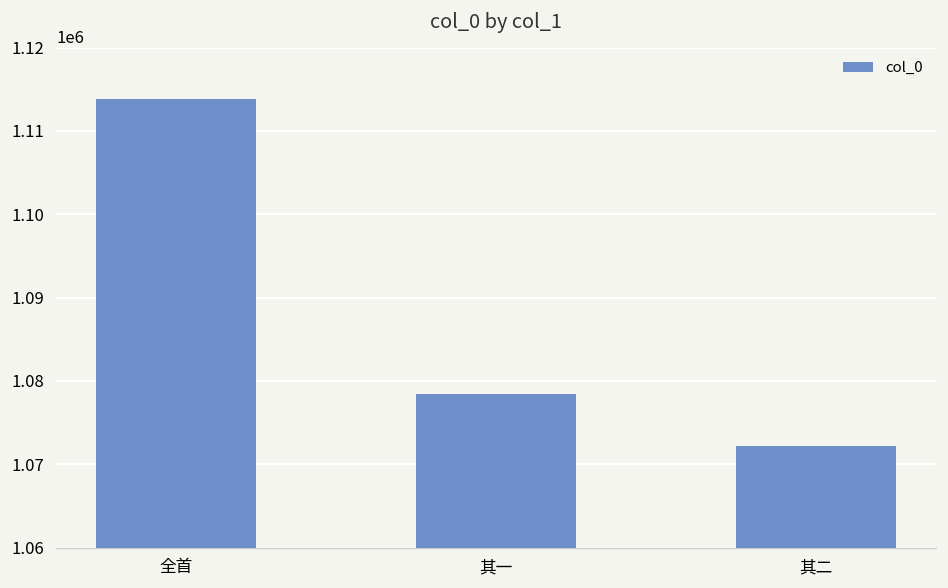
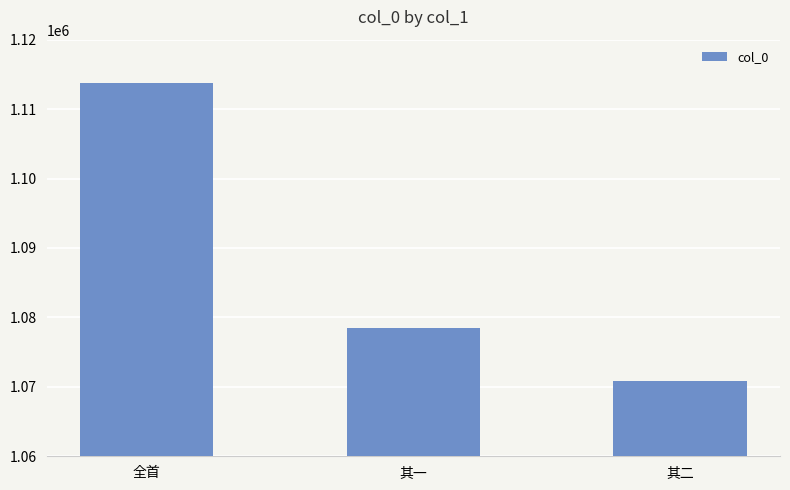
  {
    "全首": 1114000,
    "其一": 1078000,
-   "其二": 1072000
+   "其二": 1071000
  }
